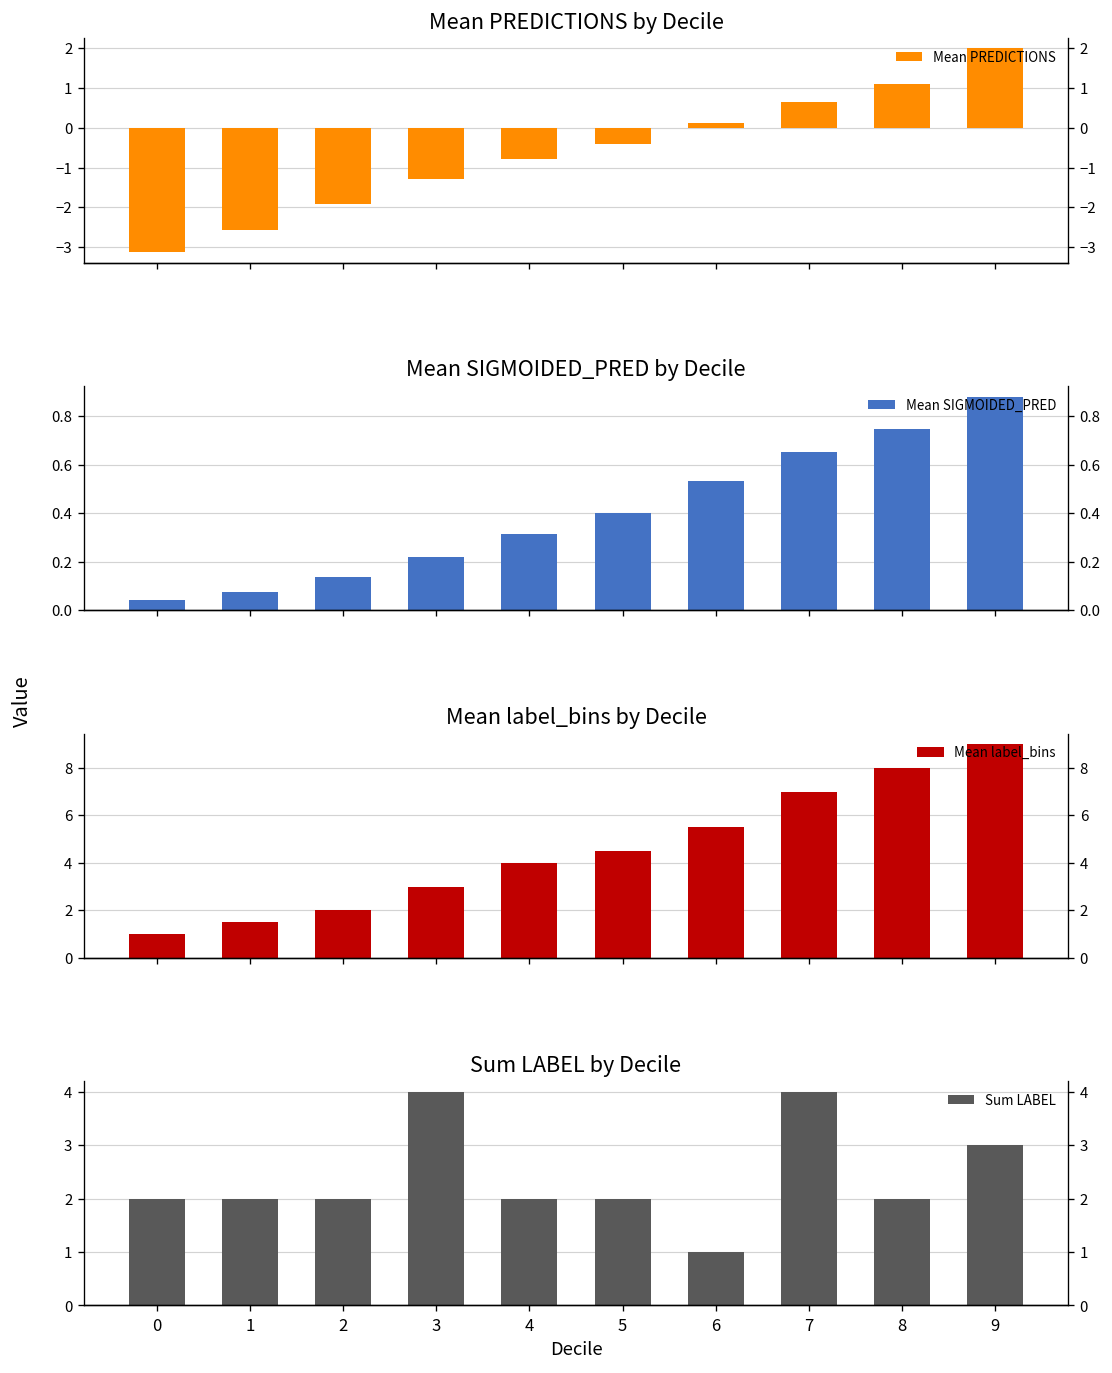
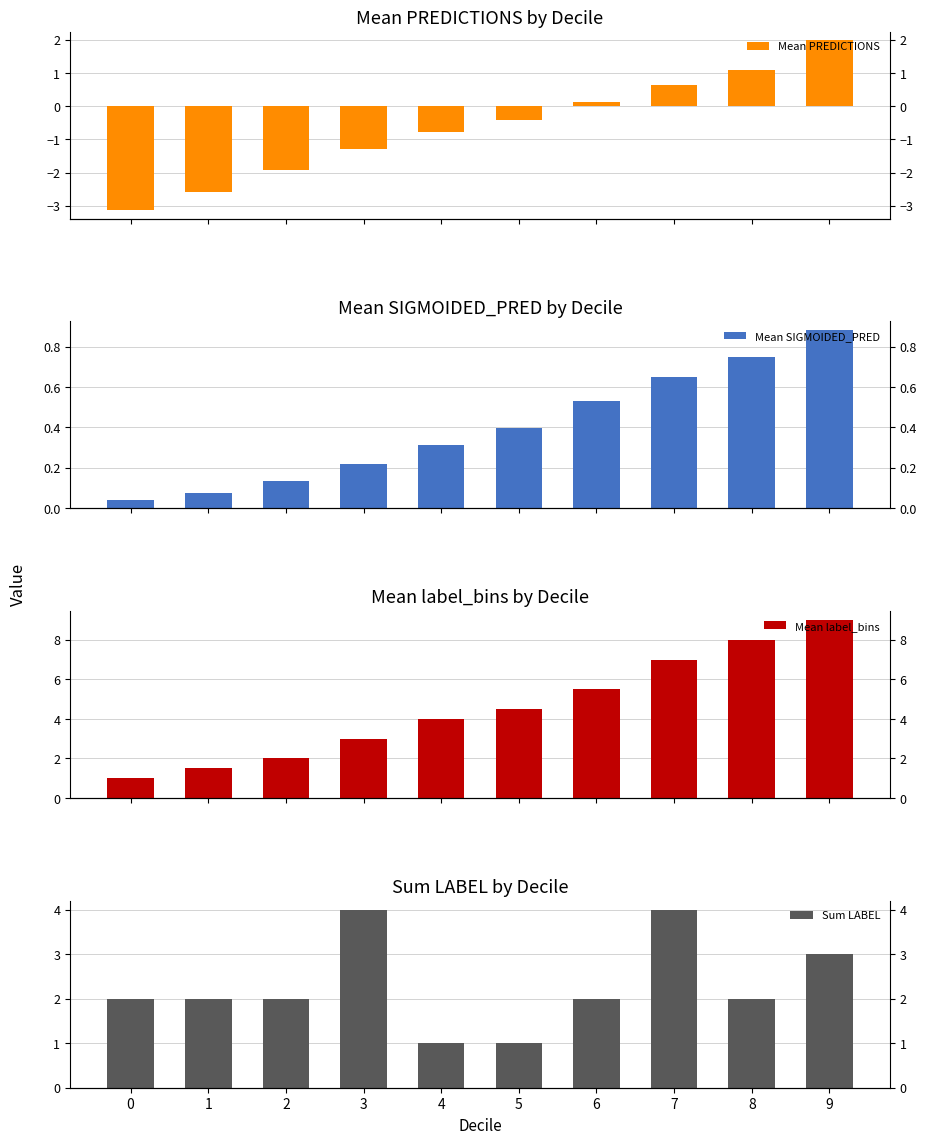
  {
    "Sum LABEL by Decile": {
      "0": 2,
      "1": 2,
      "2": 2,
      "3": 4,
-     "4": 2,
-     "5": 2,
-     "6": 1,
+     "4": 1,
+     "5": 1,
+     "6": 2,
      "7": 4,
      "8": 2,
      "9": 3
    }
  }
